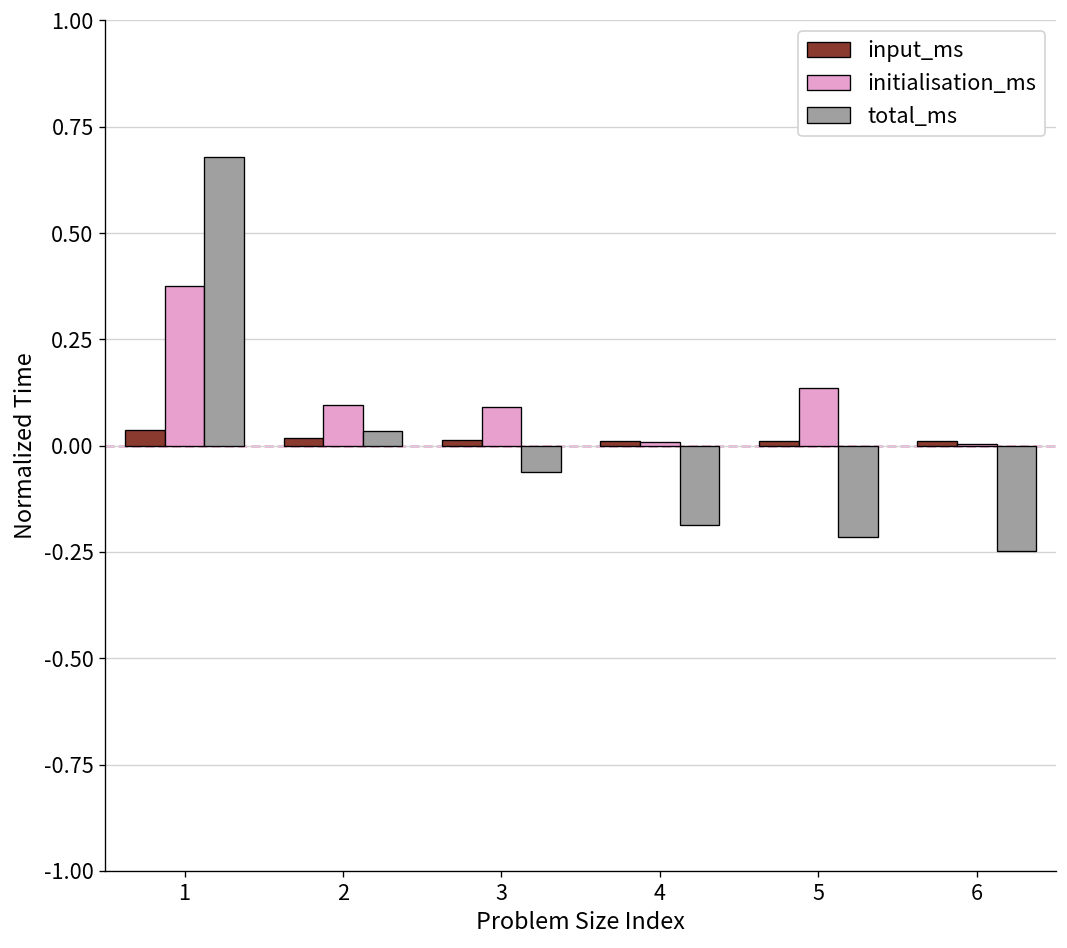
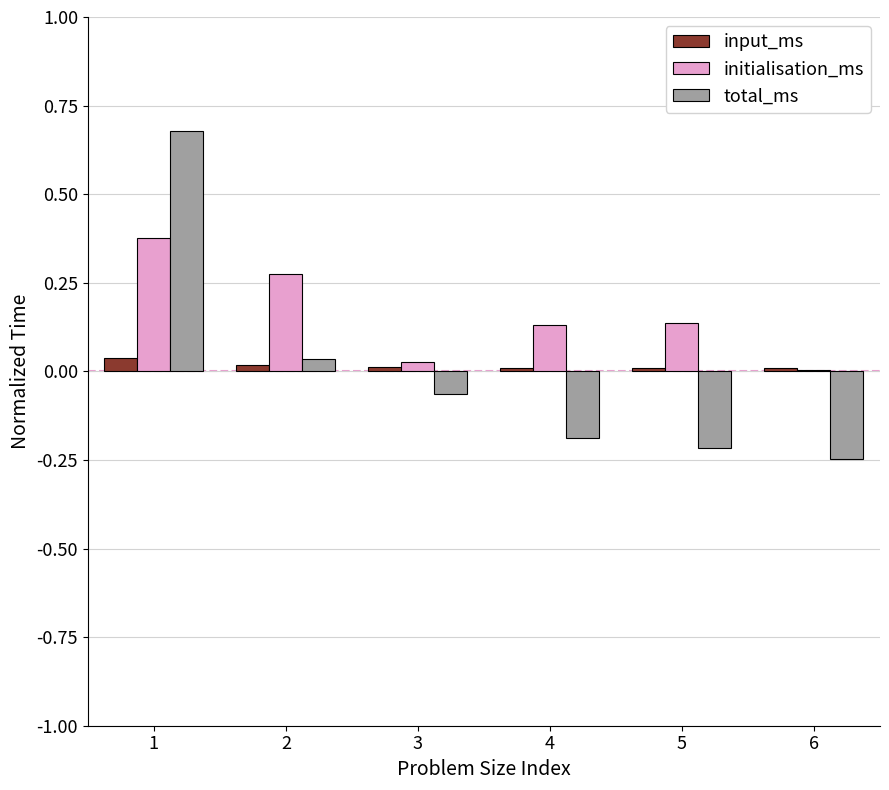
  {
    "input_ms": {
      "1": 0.04,
      "2": 0.02,
      "3": 0.01,
      "4": 0.01,
      "5": 0.01,
      "6": 0.01
    },
    "initialisation_ms": {
      "1": 0.38,
-     "2": 0.09,
-     "3": 0.09,
-     "4": 0.01,
+     "2": 0.27,
+     "3": 0.03,
+     "4": 0.13,
      "5": 0.14
    },
    "total_ms": {
      "1": 0.68,
      "2": 0.03,
      "3": -0.06,
      "4": -0.19,
      "5": -0.22,
      "6": -0.25
    }
  }
